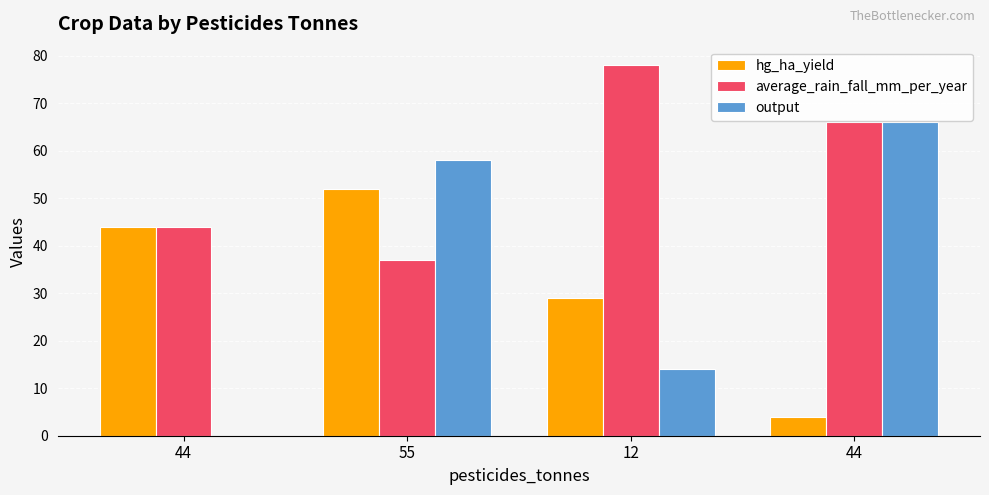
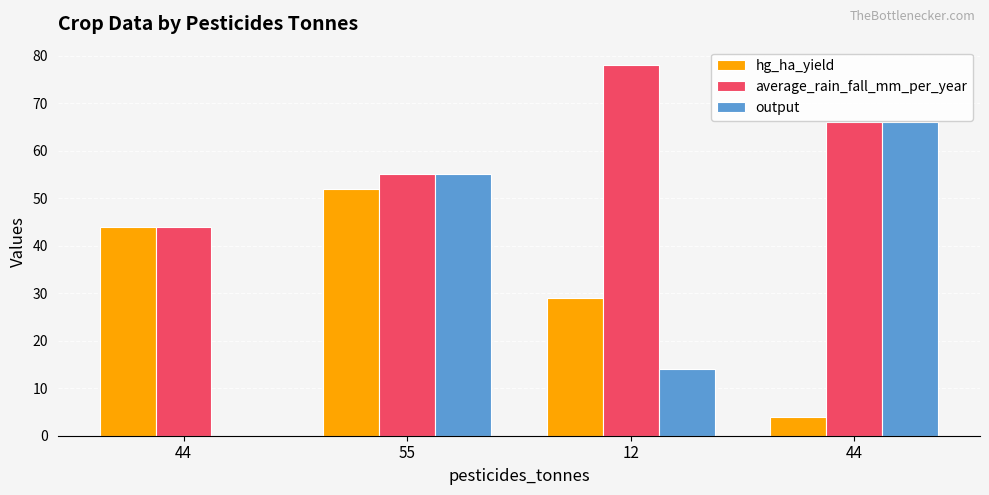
  {
    "hg_ha_yield": {
      "55": 52,
      "12": 29
    },
    "average_rain_fall_mm_per_year": {
-     "55": 37,
+     "55": 55,
      "12": 78
    },
    "output": {
-     "55": 58,
+     "55": 55,
      "12": 14
    }
  }
